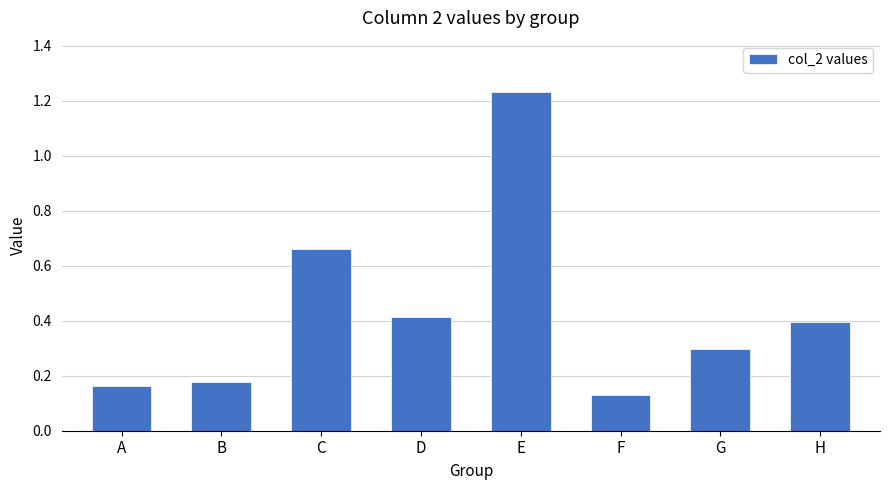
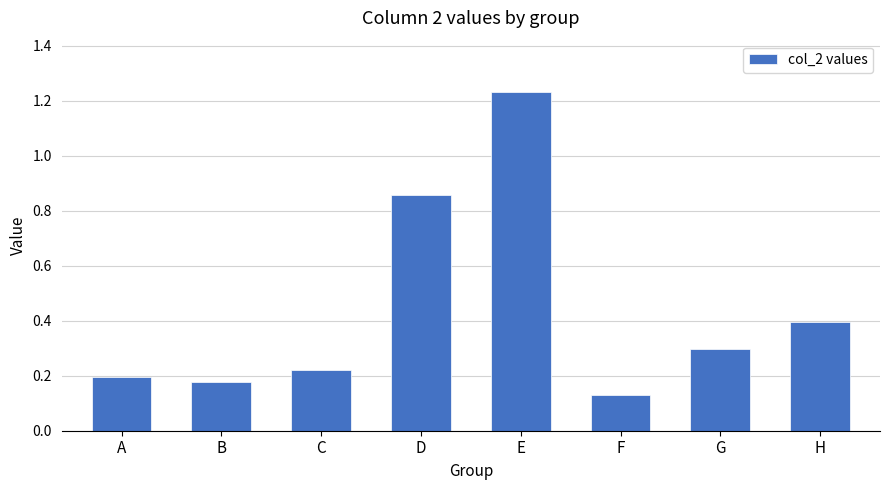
  {
-   "A": 0.16,
+   "A": 0.20,
    "B": 0.18,
-   "C": 0.66,
-   "D": 0.41,
+   "C": 0.22,
+   "D": 0.86,
    "E": 1.23,
    "F": 0.13,
    "G": 0.30,
    "H": 0.39
  }
